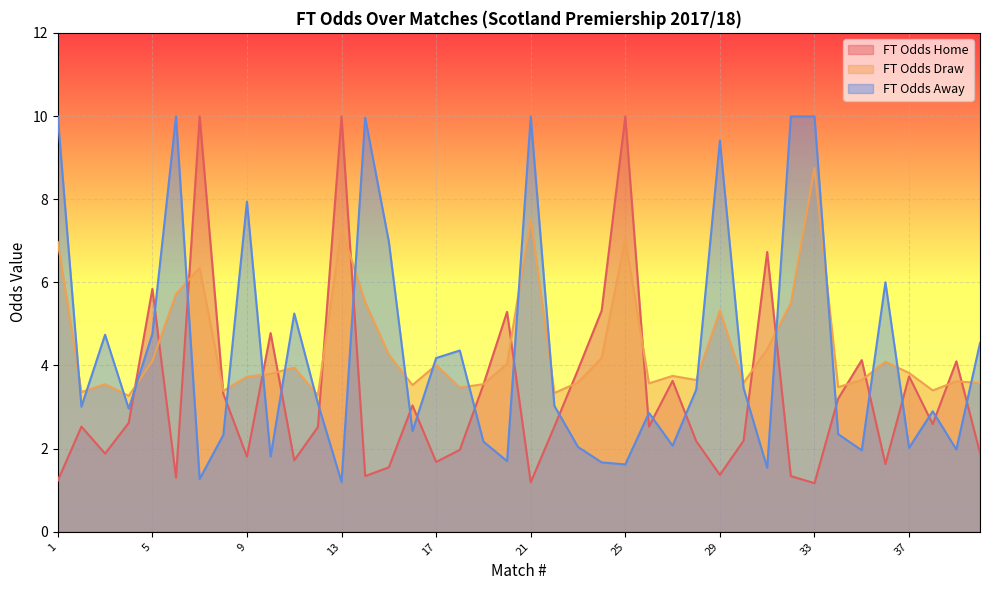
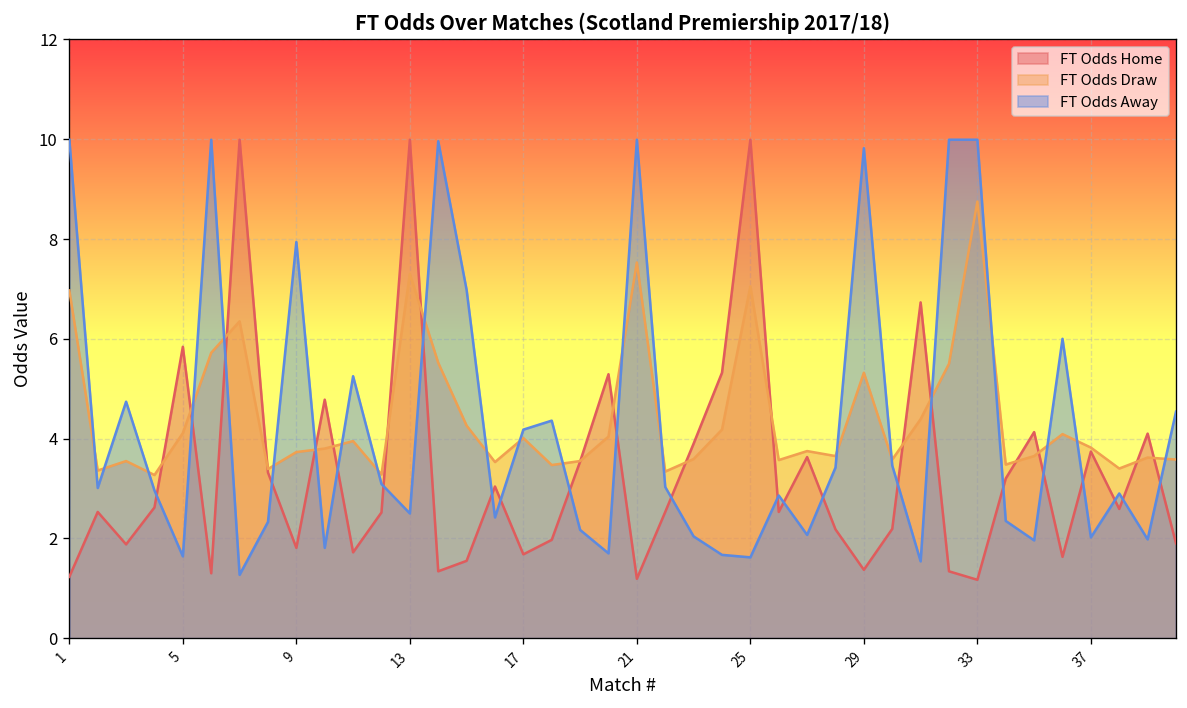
  {
    "FT Odds Away": {
      "1": 10.0,
-     "5": 4.8,
+     "5": 1.6,
      "9": 7.9,
-     "13": 1.2,
+     "13": 2.5,
      "17": 4.2,
      "21": 10.0,
      "25": 1.6,
-     "29": 9.4,
+     "29": 9.8,
      "33": 10.0,
      "37": 2.0
    }
  }
